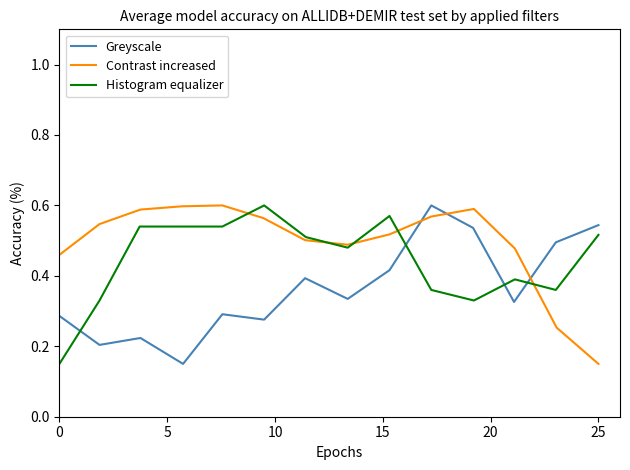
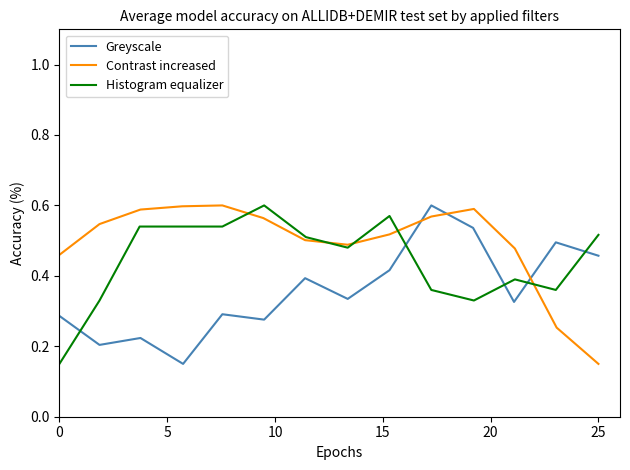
  {
    "Greyscale": {
      "0": 0.29,
-     "25": 0.54
+     "25": 0.46
    },
    "Contrast increased": {
      "0": 0.46,
      "25": 0.15
    },
    "Histogram equalizer": {
      "0": 0.15,
      "25": 0.52
    }
  }
